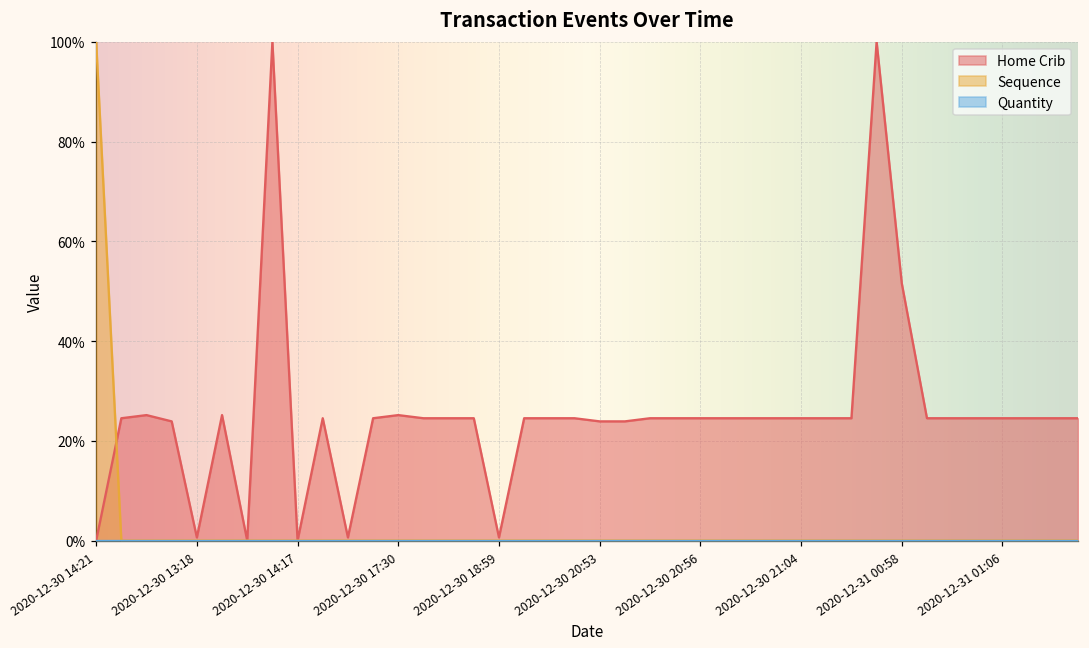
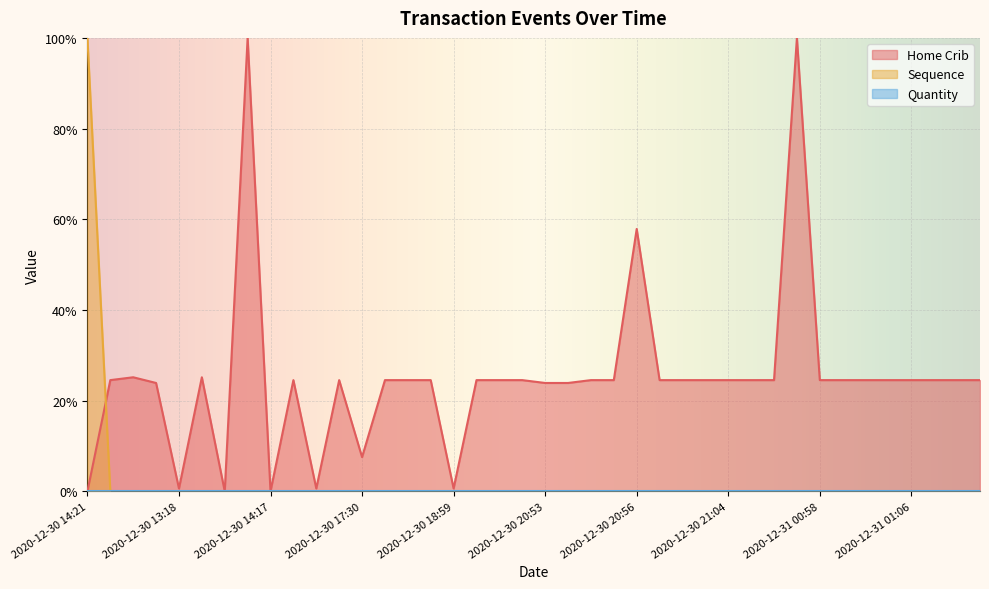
  {
    "Home Crib": {
      "2020-12-30 13:18": "1%",
-     "2020-12-30 17:30": "25%",
+     "2020-12-30 17:30": "8%",
      "2020-12-30 18:59": "1%",
-     "2020-12-30 20:56": "25%",
-     "2020-12-31 00:58": "52%"
+     "2020-12-30 20:56": "58%",
+     "2020-12-31 00:58": "25%"
    },
    "Sequence": {
      "2020-12-30 14:21": "100%"
    }
  }
